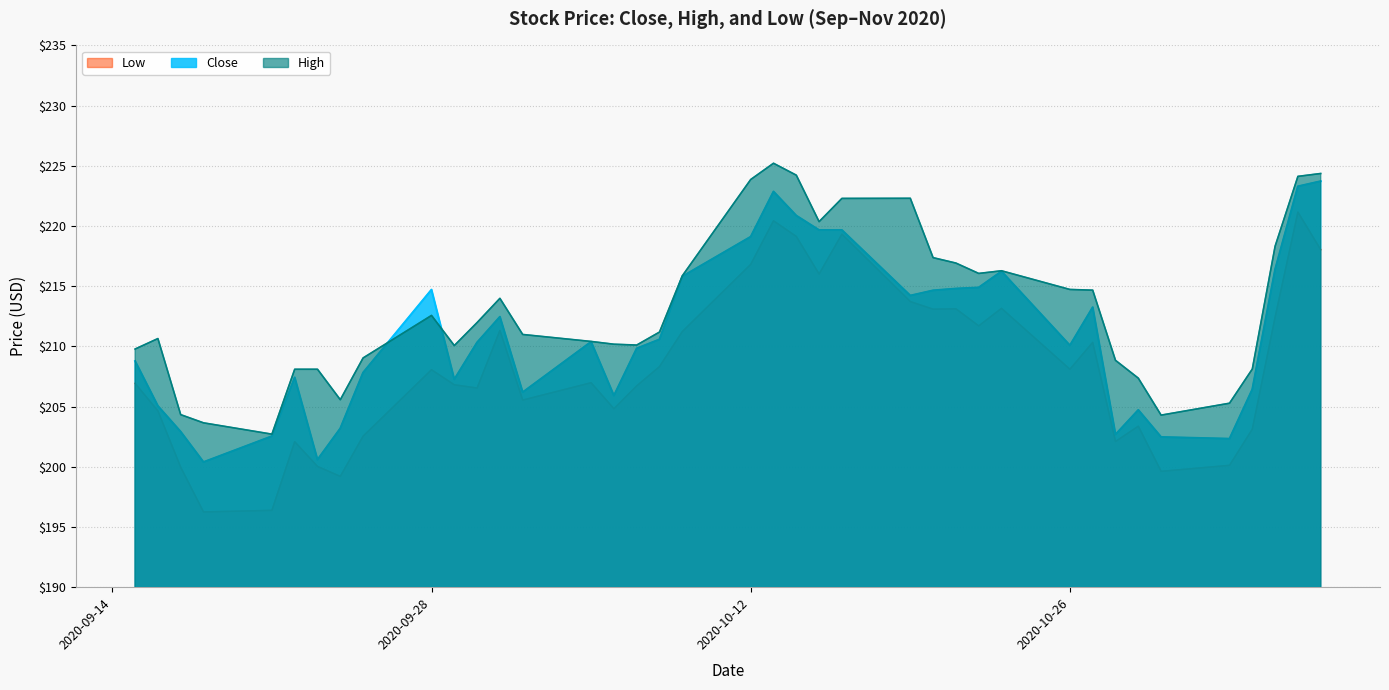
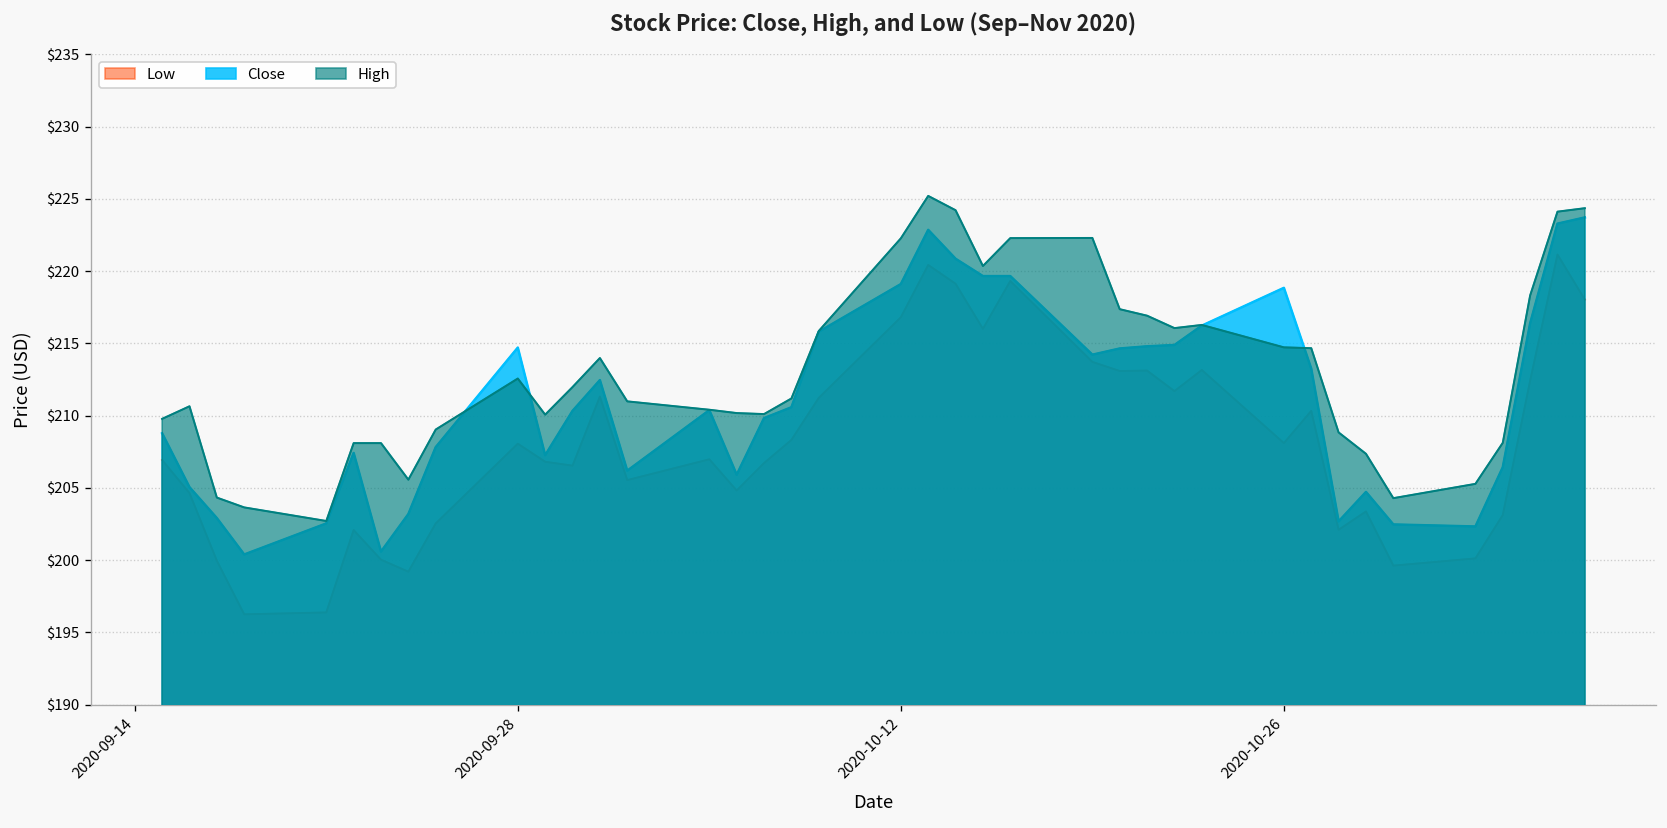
  {
    "Low": {
      "2020-09-28": "$208.1",
      "2020-10-12": "$216.8",
      "2020-10-26": "$208.1"
    },
    "Close": {
      "2020-09-28": "$214.7",
      "2020-10-12": "$219.1",
-     "2020-10-26": "$210.1"
+     "2020-10-26": "$218.8"
    },
    "High": {
      "2020-09-28": "$212.6",
-     "2020-10-12": "$223.9",
+     "2020-10-12": "$222.3",
      "2020-10-26": "$214.7"
    }
  }
